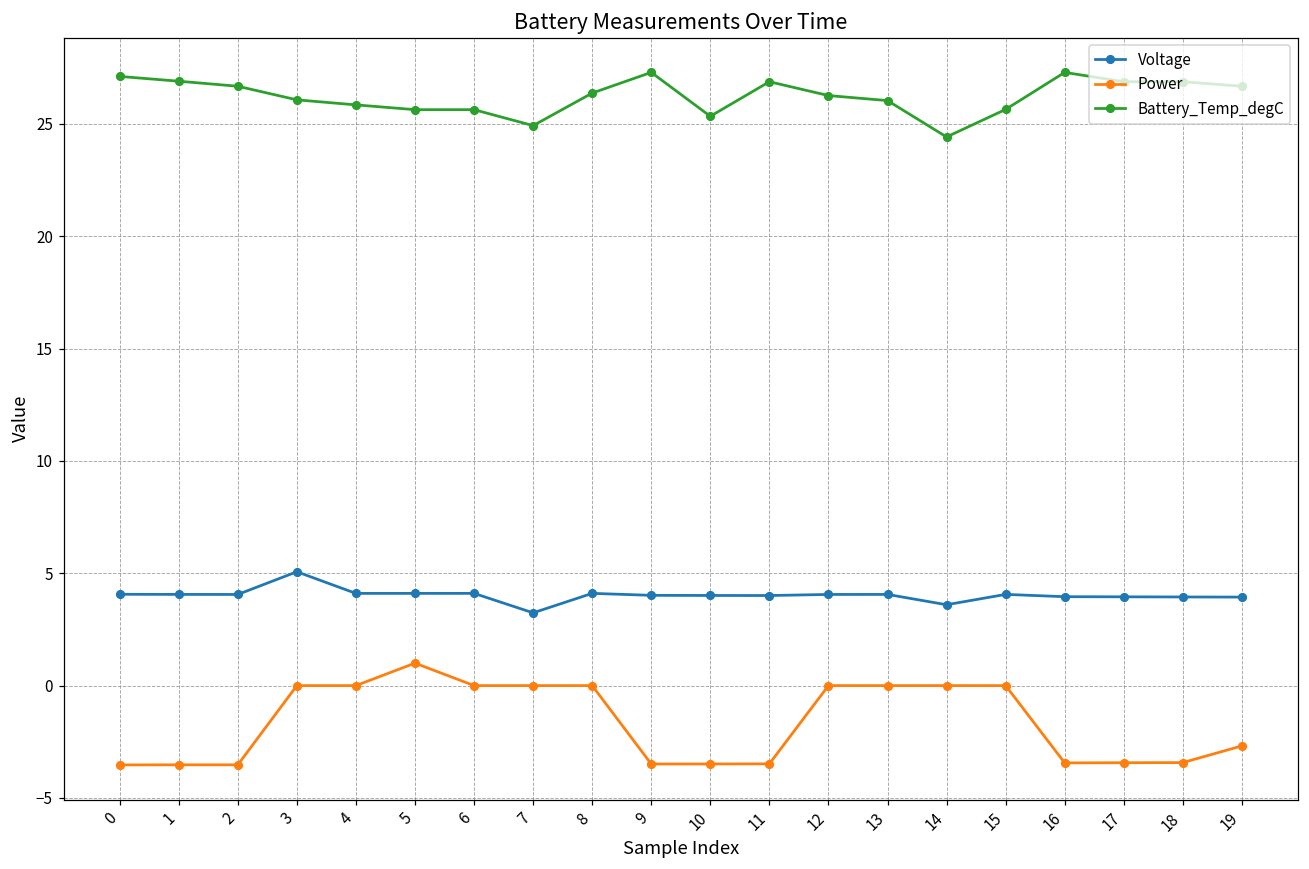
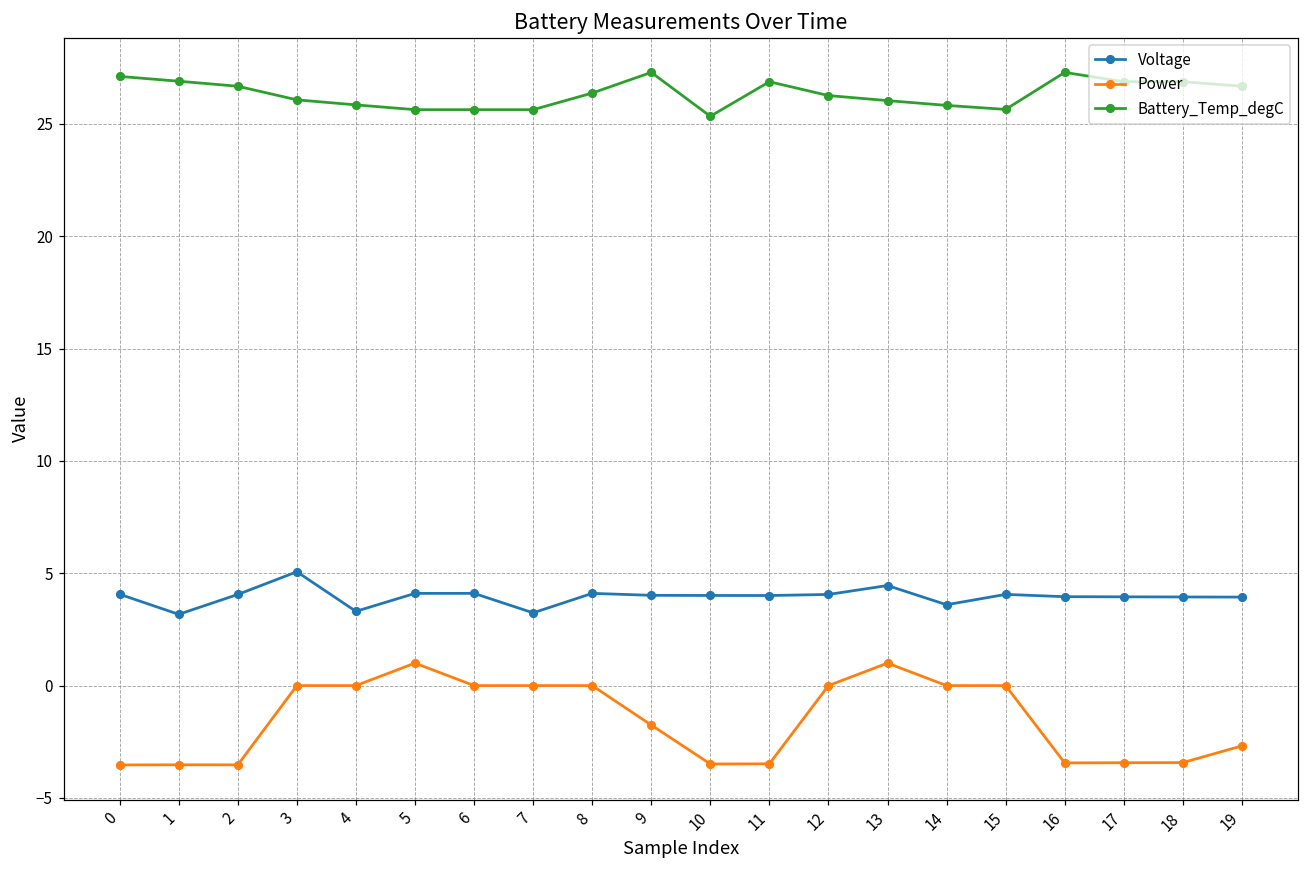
  {
    "Voltage": {
      "0": 4.1,
-     "1": 4.1,
+     "1": 3.2,
      "2": 4.1,
      "3": 5.1,
-     "4": 4.1,
+     "4": 3.3,
      "5": 4.1,
      "6": 4.1,
      "7": 3.2,
      "8": 4.1,
      "9": 4.0,
      "10": 4.0,
      "11": 4.0,
      "12": 4.1,
-     "13": 4.1,
+     "13": 4.5,
      "14": 3.6,
      "15": 4.1,
      "16": 4.0,
      "17": 4.0,
      "18": 3.9,
      "19": 3.9
    },
    "Power": {
      "0": -3.5,
      "1": -3.5,
      "2": -3.5,
      "3": 0.0,
      "4": 0.0,
      "5": 1.0,
      "6": 0.0,
      "7": 0.0,
      "8": 0.0,
-     "9": -3.5,
+     "9": -1.8,
      "10": -3.5,
      "11": -3.5,
      "12": 0.0,
-     "13": 0,
+     "13": 1,
      "14": 0.0,
      "15": 0.0,
      "16": -3.4,
      "17": -3.4,
      "18": -3.4,
      "19": -2.7
    },
    "Battery_Temp_degC": {
      "0": 27.1,
      "1": 26.9,
      "2": 26.7,
      "3": 26.1,
      "4": 25.8,
      "5": 25.6,
      "6": 25.6,
-     "7": 24.9,
+     "7": 25.6,
      "8": 26.4,
      "9": 27.3,
      "10": 25.3,
      "11": 26.9,
      "12": 26.3,
      "13": 26.0,
-     "14": 24.4,
+     "14": 25.8,
      "15": 25.6,
      "16": 27.3
    }
  }
